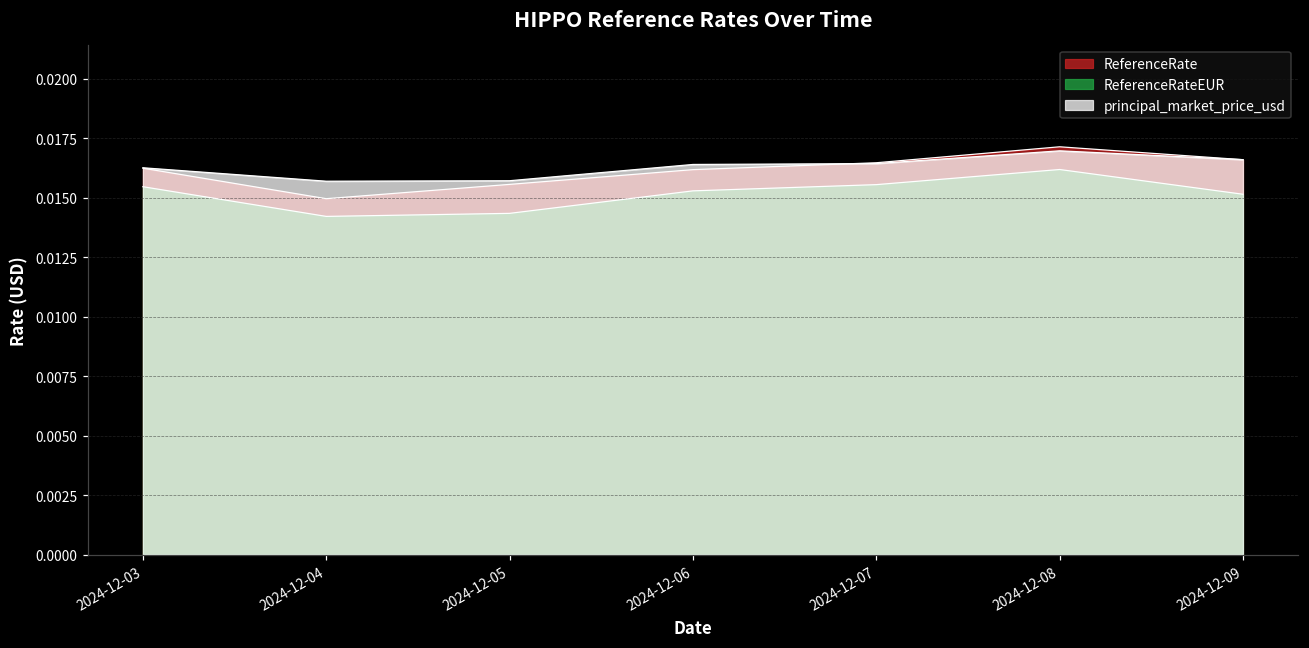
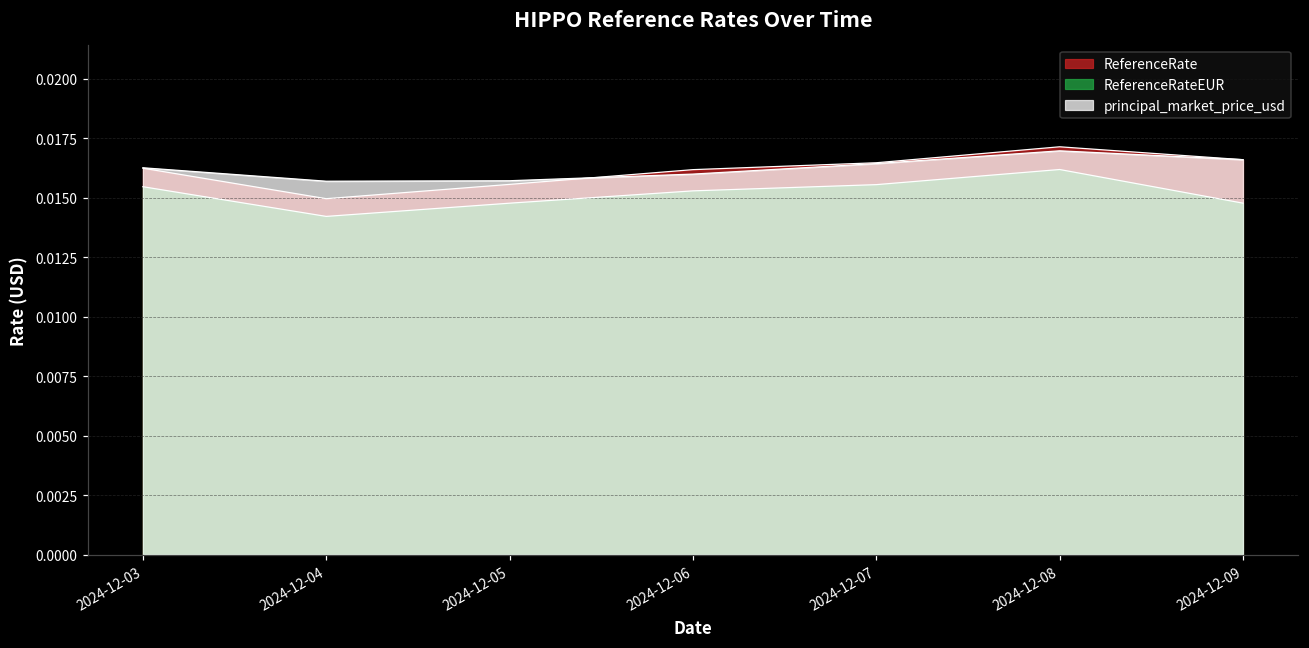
  {
    "ReferenceRate": {
      "2024-12-04": 0.0150,
      "2024-12-05": 0.0156,
      "2024-12-06": 0.0162,
      "2024-12-08": 0.0171
    },
    "ReferenceRateEUR": {
      "2024-12-03": 0.0155,
      "2024-12-04": 0.0142,
-     "2024-12-05": 0.0143,
+     "2024-12-05": 0.0148,
      "2024-12-06": 0.0153,
      "2024-12-07": 0.0155,
      "2024-12-08": 0.0162,
-     "2024-12-09": 0.0151
+     "2024-12-09": 0.0148
    },
    "principal_market_price_usd": {
      "2024-12-04": 0.0157,
      "2024-12-05": 0.0157,
-     "2024-12-06": 0.0164,
+     "2024-12-06": 0.0160,
      "2024-12-08": 0.0170
    }
  }
